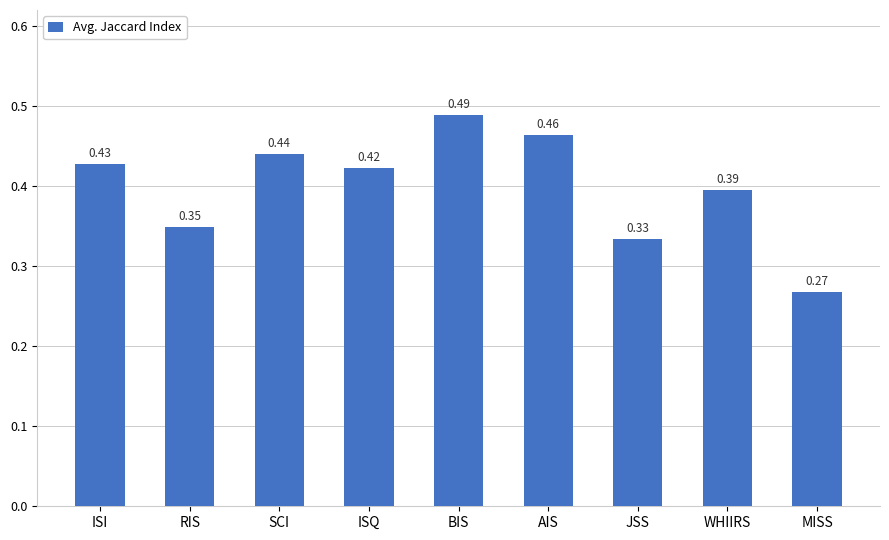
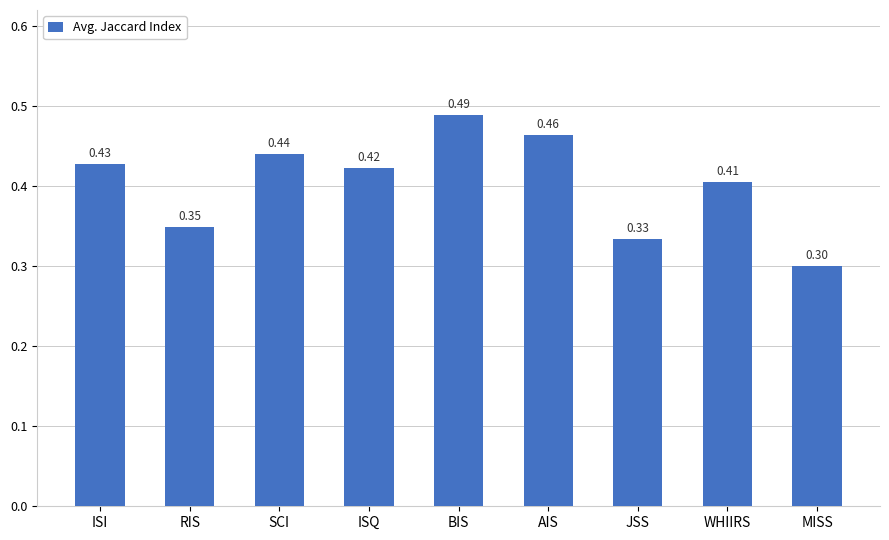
  {
    "ISI": 0.43,
    "RIS": 0.35,
    "SCI": 0.44,
    "ISQ": 0.42,
    "BIS": 0.49,
    "AIS": 0.46,
    "JSS": 0.33,
-   "WHIIRS": 0.39,
-   "MISS": 0.27
+   "WHIIRS": 0.41,
+   "MISS": 0.30
  }
